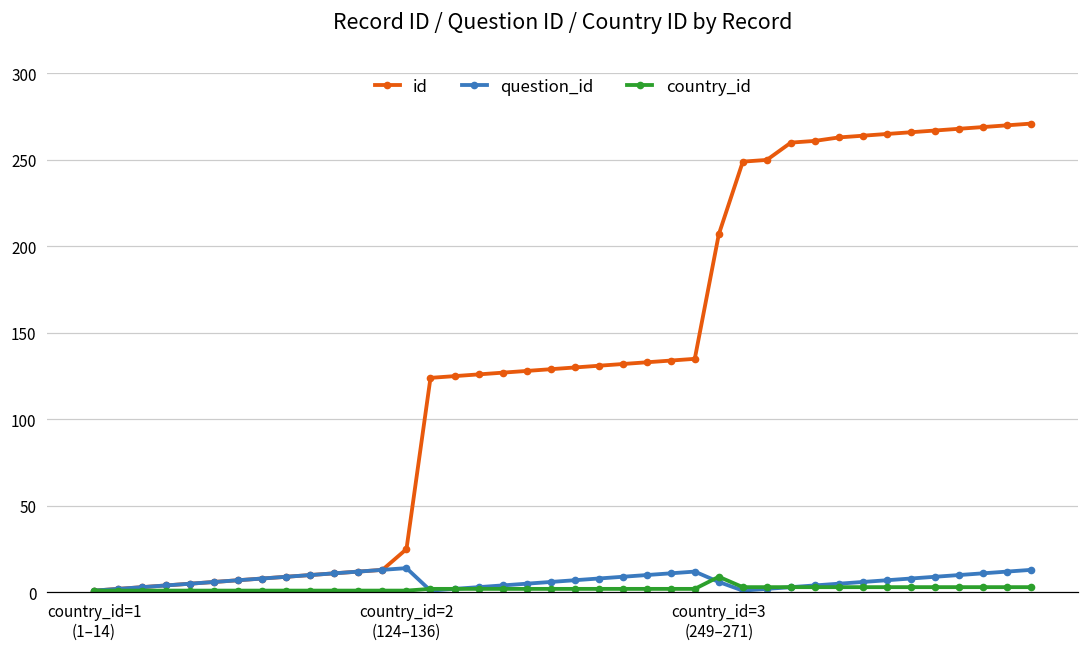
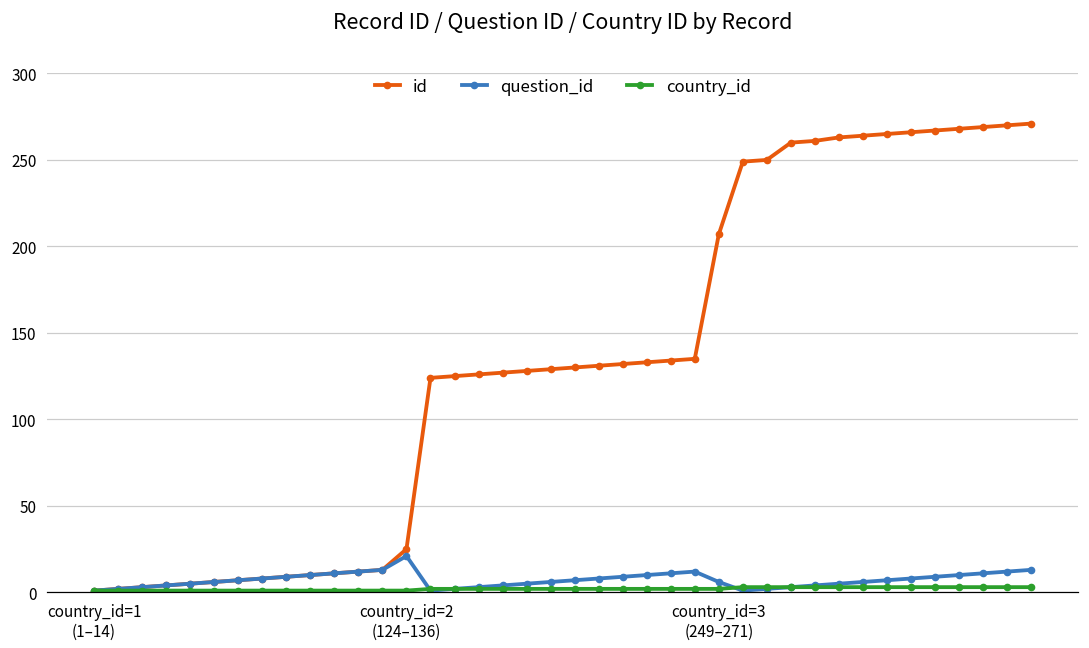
  {
    "id": {
      "country_id=2 (124–136)": 25,
      "country_id=3 (249–271)": 207
    },
    "question_id": {
-     "country_id=2 (124–136)": 14,
+     "country_id=2 (124–136)": 21,
      "country_id=3 (249–271)": 6
    },
    "country_id": {
      "country_id=2 (124–136)": 1,
-     "country_id=3 (249–271)": 9
+     "country_id=3 (249–271)": 2
    }
  }
